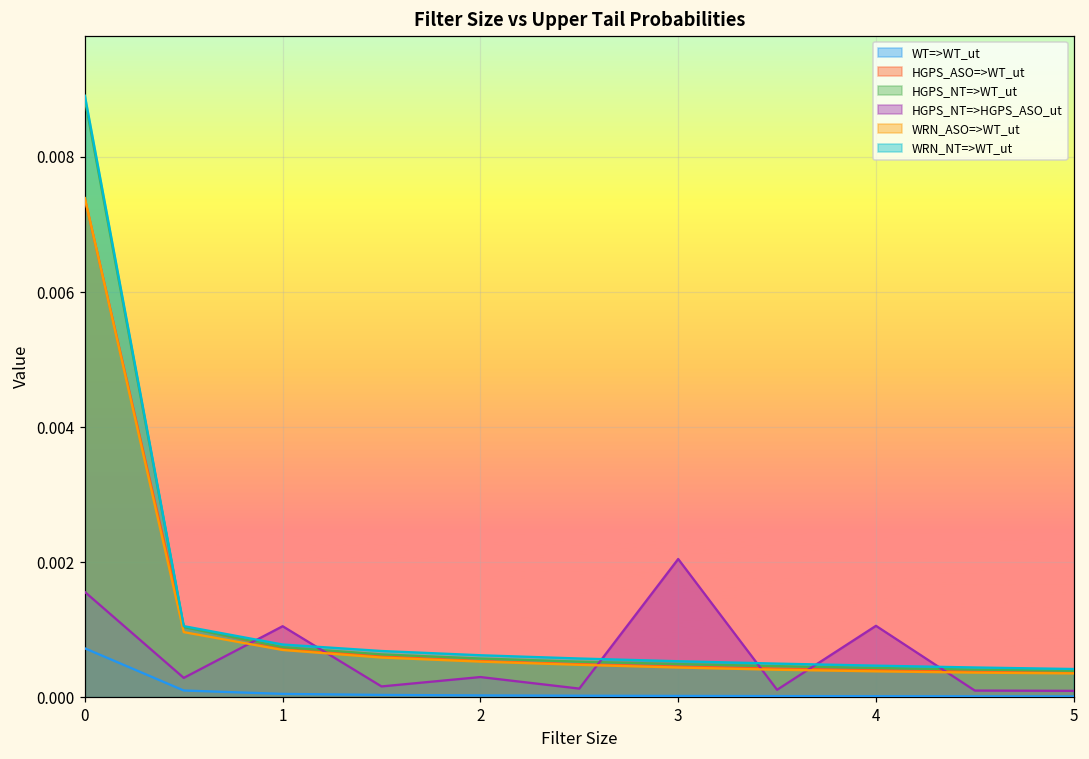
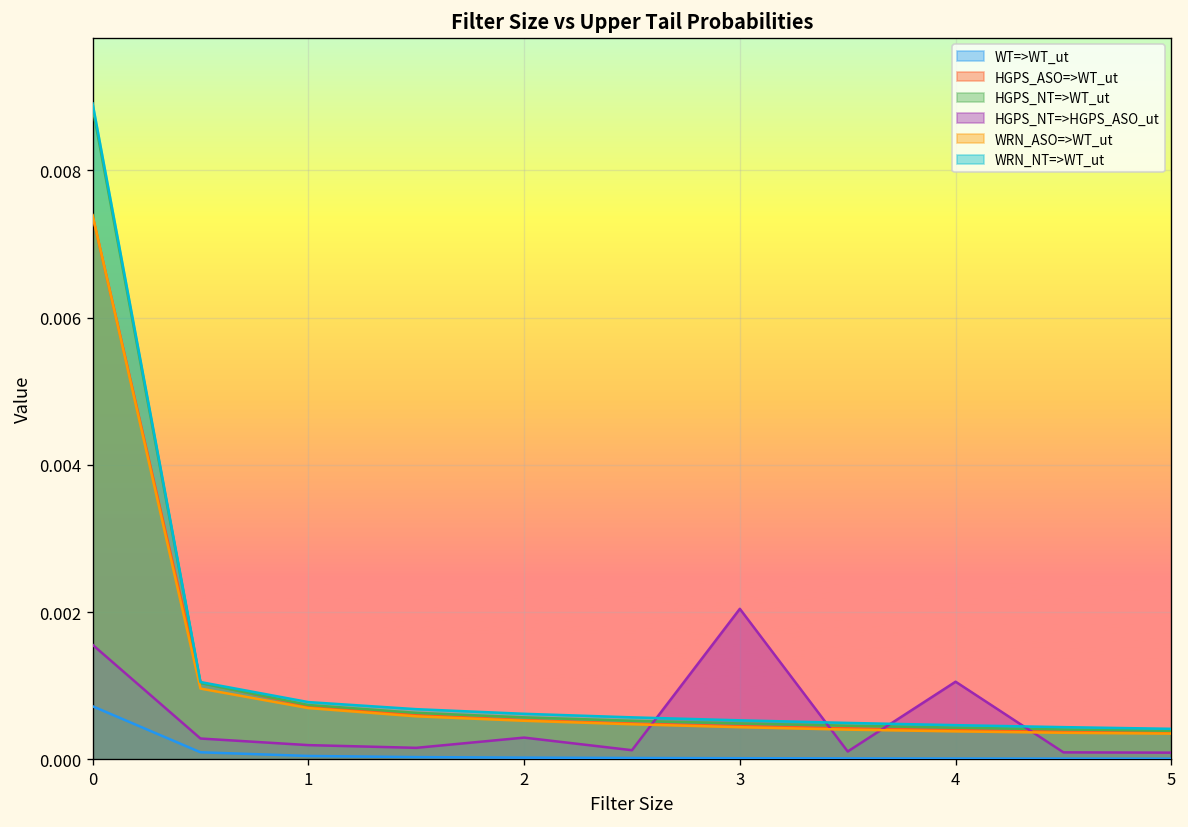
  {
    "HGPS_NT=>WT_ut": {
      "0": 0.0088
    },
    "HGPS_NT=>HGPS_ASO_ut": {
      "0": 0.0016,
-     "1": 0.0010,
+     "1": 0.0002,
      "2": 0.0003,
      "3": 0.0020,
      "4": 0.0011,
      "5": 0.0001
    }
  }
